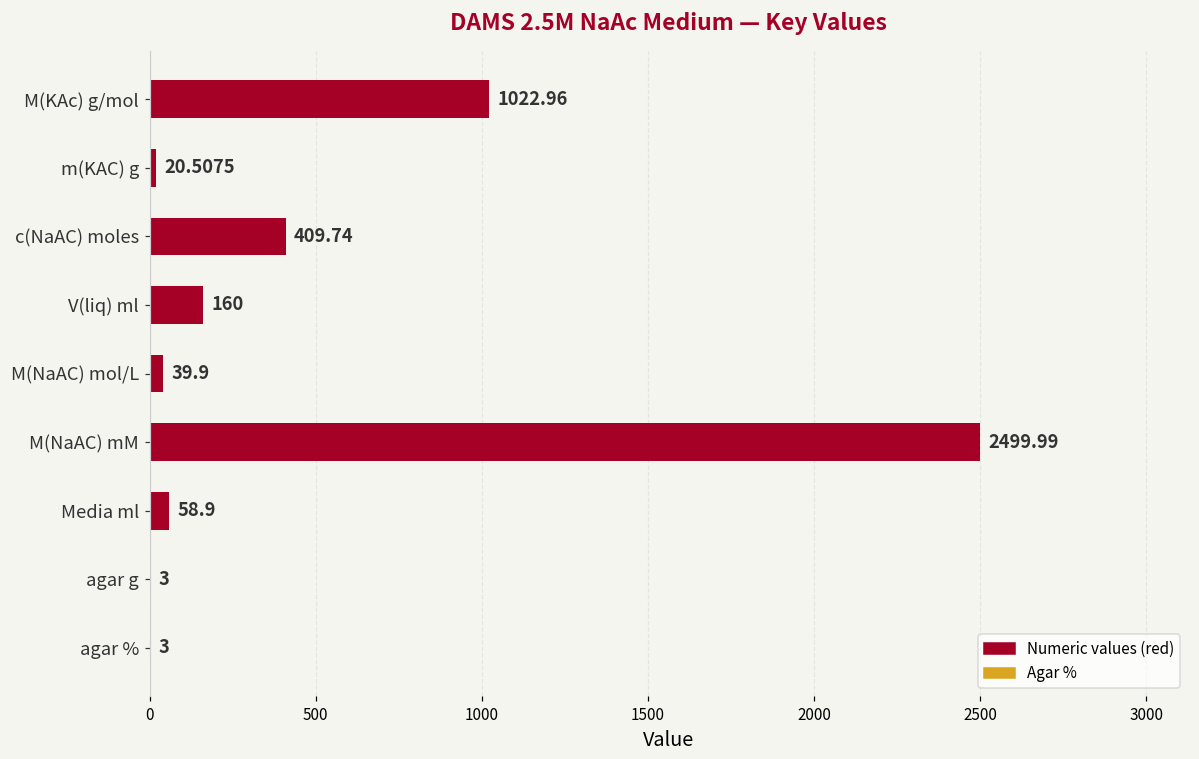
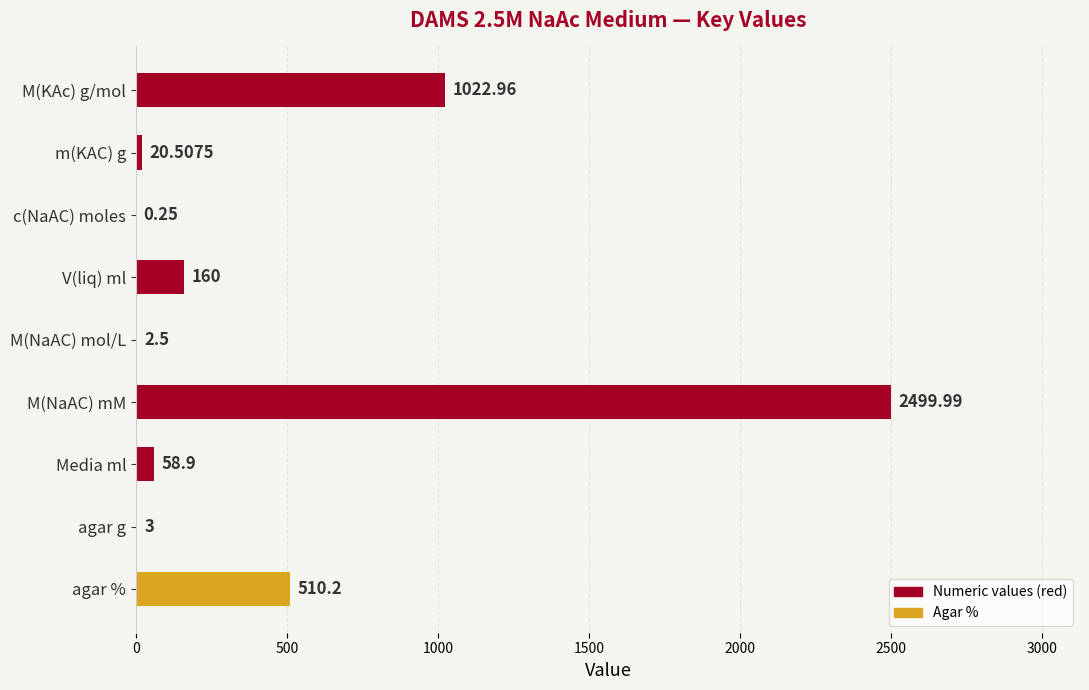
  {
    "M(KAc) g/mol": 1022.96,
    "m(KAC) g": 20.5075,
-   "c(NaAC) moles": 409.74,
+   "c(NaAC) moles": 0.25,
    "V(liq) ml": 160,
-   "M(NaAC) mol/L": 39.9,
+   "M(NaAC) mol/L": 2.5,
    "M(NaAC) mM": 2499.99,
    "Media ml": 58.9,
    "agar g": 3,
-   "agar %": 3
+   "agar %": 510.2
  }
